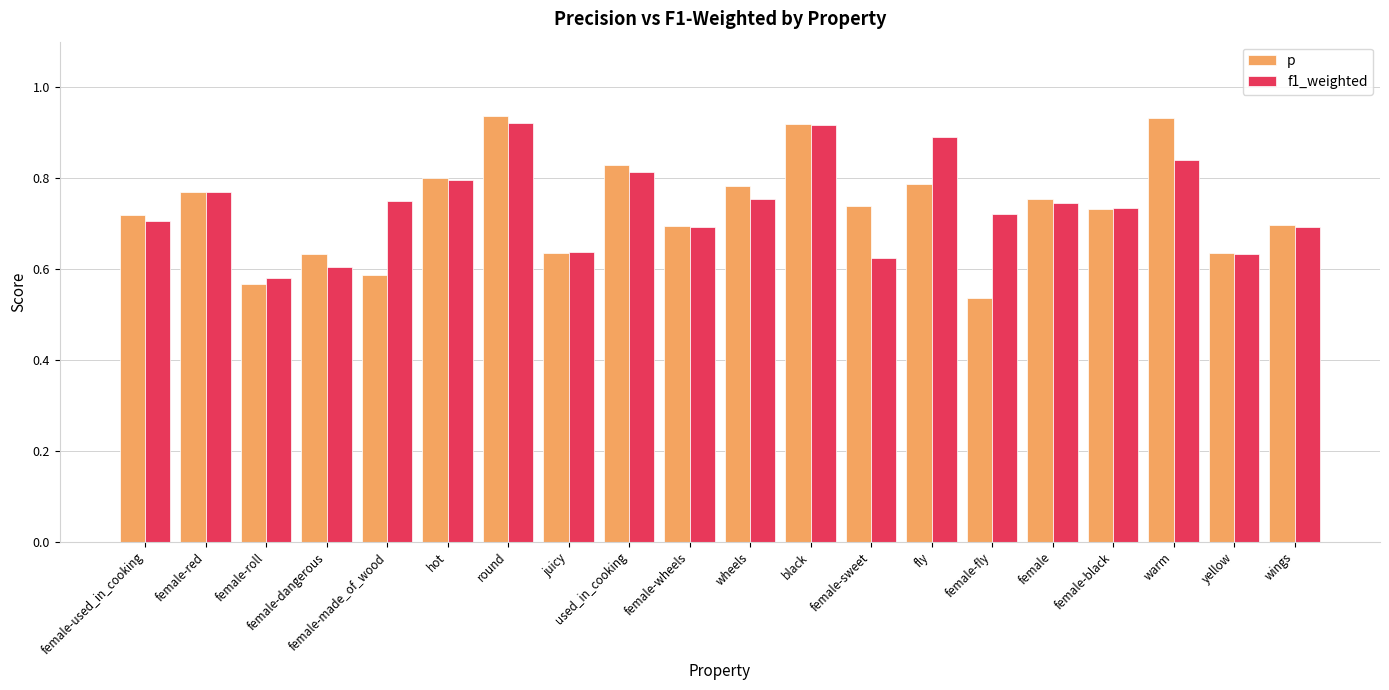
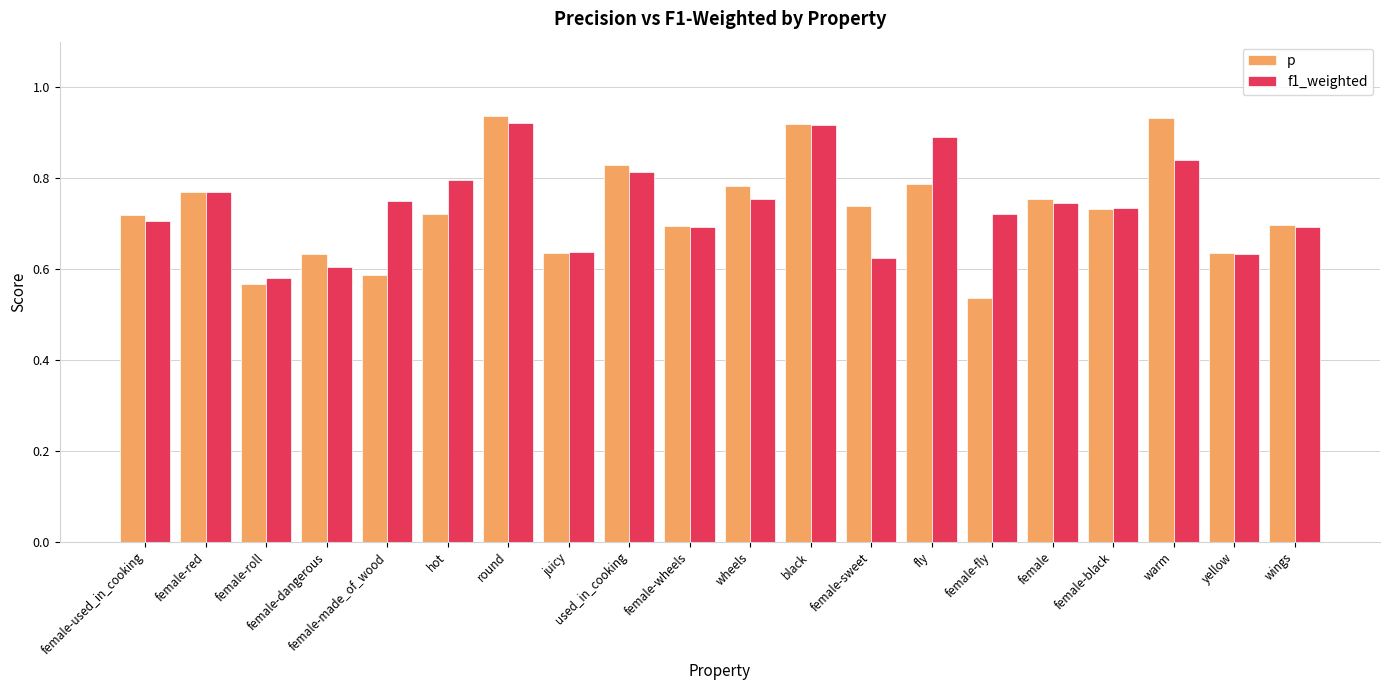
  {
    "p": {
      "female-used_in_cooking": 0.72,
      "female-red": 0.77,
      "female-roll": 0.57,
      "female-dangerous": 0.63,
      "female-made_of_wood": 0.59,
-     "hot": 0.80,
+     "hot": 0.72,
      "round": 0.94,
      "juicy": 0.64,
      "used_in_cooking": 0.83,
      "female-wheels": 0.70,
      "wheels": 0.78,
      "black": 0.92,
      "female-sweet": 0.74,
      "fly": 0.79,
      "female-fly": 0.54,
      "female": 0.75,
      "female-black": 0.73,
      "warm": 0.93,
      "yellow": 0.64,
      "wings": 0.70
    },
    "f1_weighted": {
      "female-used_in_cooking": 0.70,
      "female-red": 0.77,
      "female-roll": 0.58,
      "female-dangerous": 0.60,
      "female-made_of_wood": 0.75,
      "hot": 0.80,
      "round": 0.92,
      "juicy": 0.64,
      "used_in_cooking": 0.81,
      "female-wheels": 0.69,
      "wheels": 0.75,
      "black": 0.92,
      "female-sweet": 0.62,
      "fly": 0.89,
      "female-fly": 0.72,
      "female": 0.74,
      "female-black": 0.73,
      "warm": 0.84,
      "yellow": 0.63,
      "wings": 0.69
    }
  }
